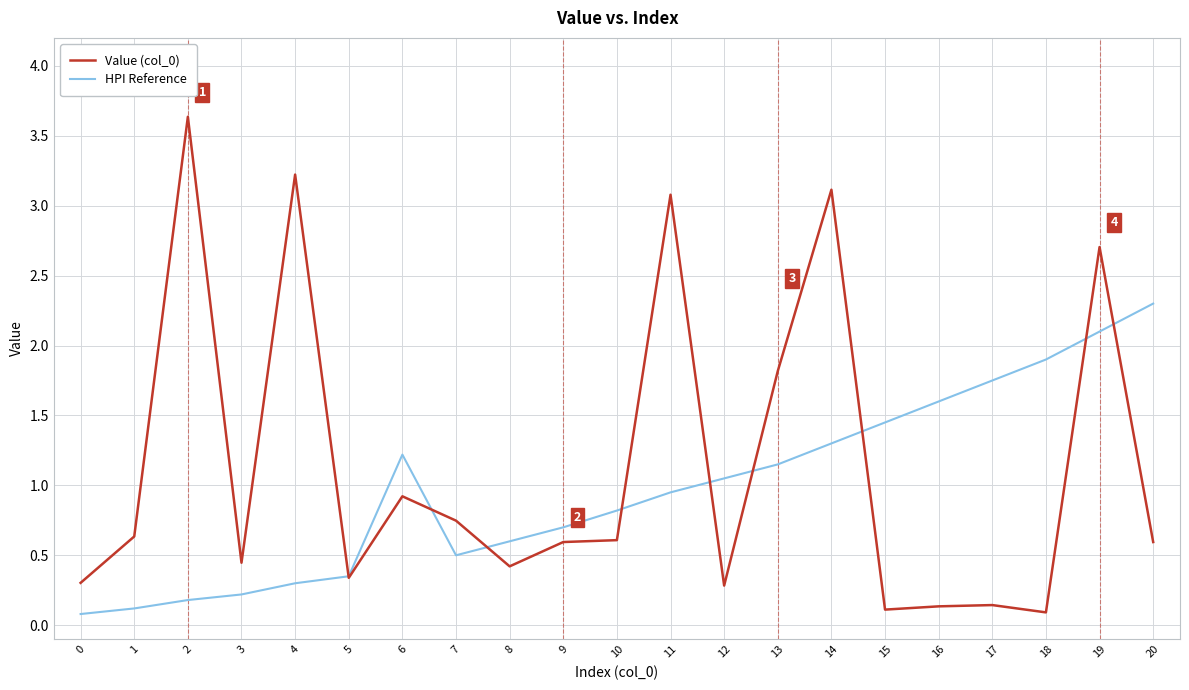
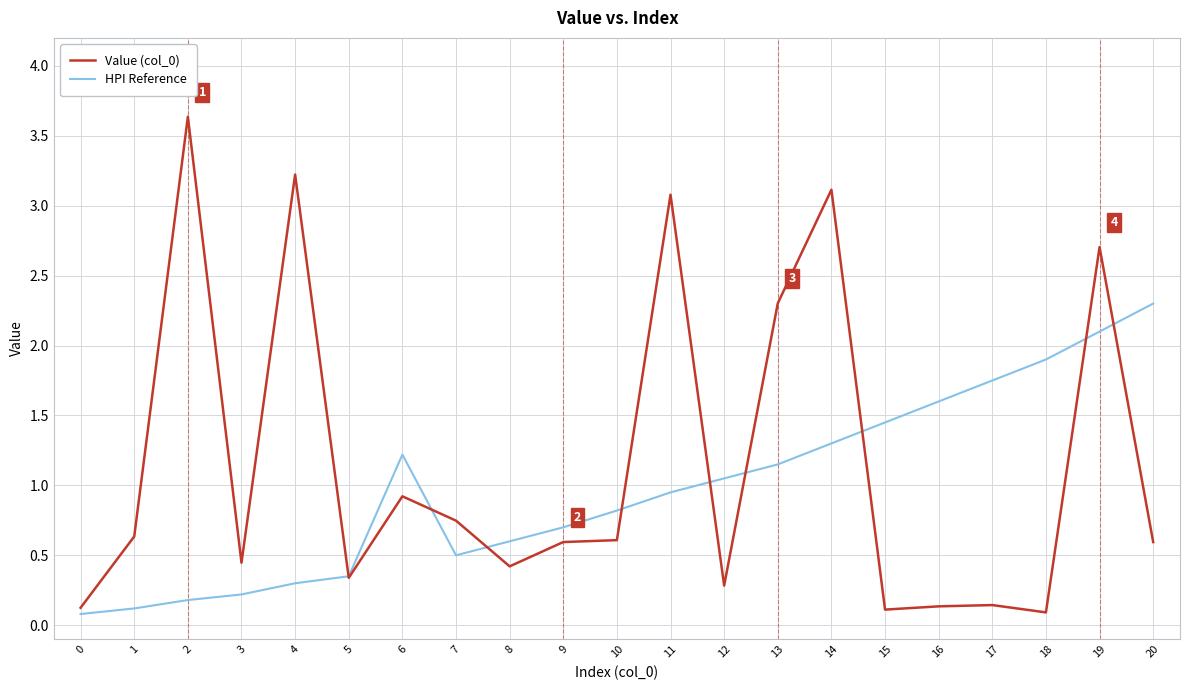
  {
    "Value (col_0)": {
-     "0": 0.30,
+     "0": 0.12,
      "1": 0.63,
      "3": 0.45,
      "4": 3.22,
      "6": 0.92,
      "7": 0.75,
      "8": 0.42,
      "9": 0.59,
      "10": 0.61,
      "11": 3.08,
      "12": 0.28,
-     "13": 1.82,
+     "13": 2.30,
      "14": 3.11,
      "15": 0.11,
      "16": 0.13,
      "17": 0.14,
      "18": 0.09,
      "20": 0.59
    },
    "HPI Reference": {
      "0": 0.08,
      "1": 0.12,
      "2": 0.18,
      "3": 0.22,
      "4": 0.30,
      "6": 1.22,
      "7": 0.50,
      "8": 0.60,
      "10": 0.82,
      "11": 0.95,
      "12": 1.05,
      "13": 1.15,
      "14": 1.30,
      "15": 1.45,
      "16": 1.60,
      "17": 1.75,
      "18": 1.90,
      "19": 2.10,
      "20": 2.30
    }
  }
